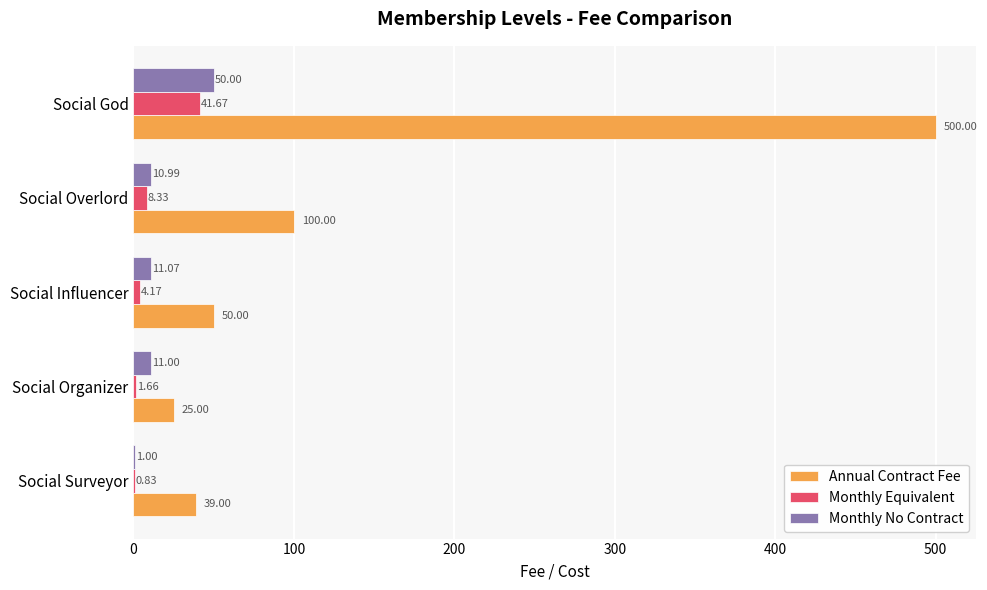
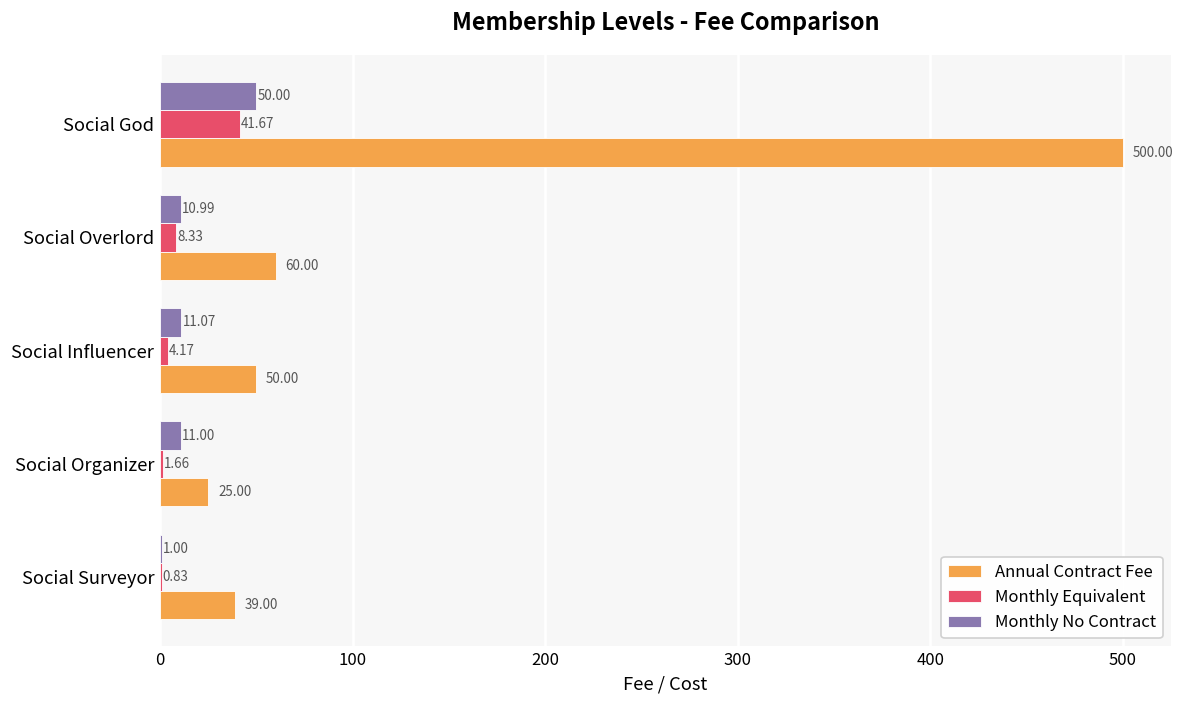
  {
    "Annual Contract Fee": {
      "Social God": 500.00,
-     "Social Overlord": 100.00,
+     "Social Overlord": 60.00,
      "Social Influencer": 50.00,
      "Social Organizer": 25.00,
      "Social Surveyor": 39.00
    },
    "Monthly Equivalent": {
      "Social God": 41.67,
      "Social Overlord": 8.33,
      "Social Influencer": 4.17,
      "Social Organizer": 1.66,
      "Social Surveyor": 0.83
    },
    "Monthly No Contract": {
      "Social God": 50.00,
      "Social Overlord": 10.99,
      "Social Influencer": 11.07,
      "Social Organizer": 11.00,
      "Social Surveyor": 1.00
    }
  }
